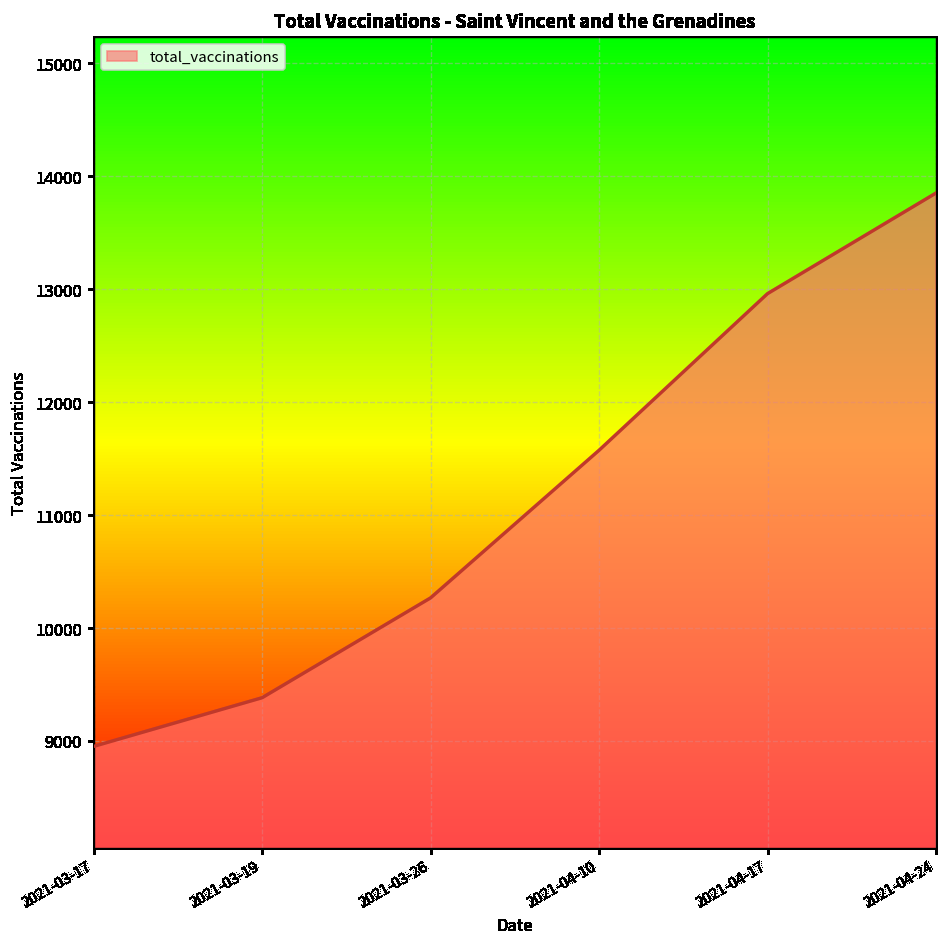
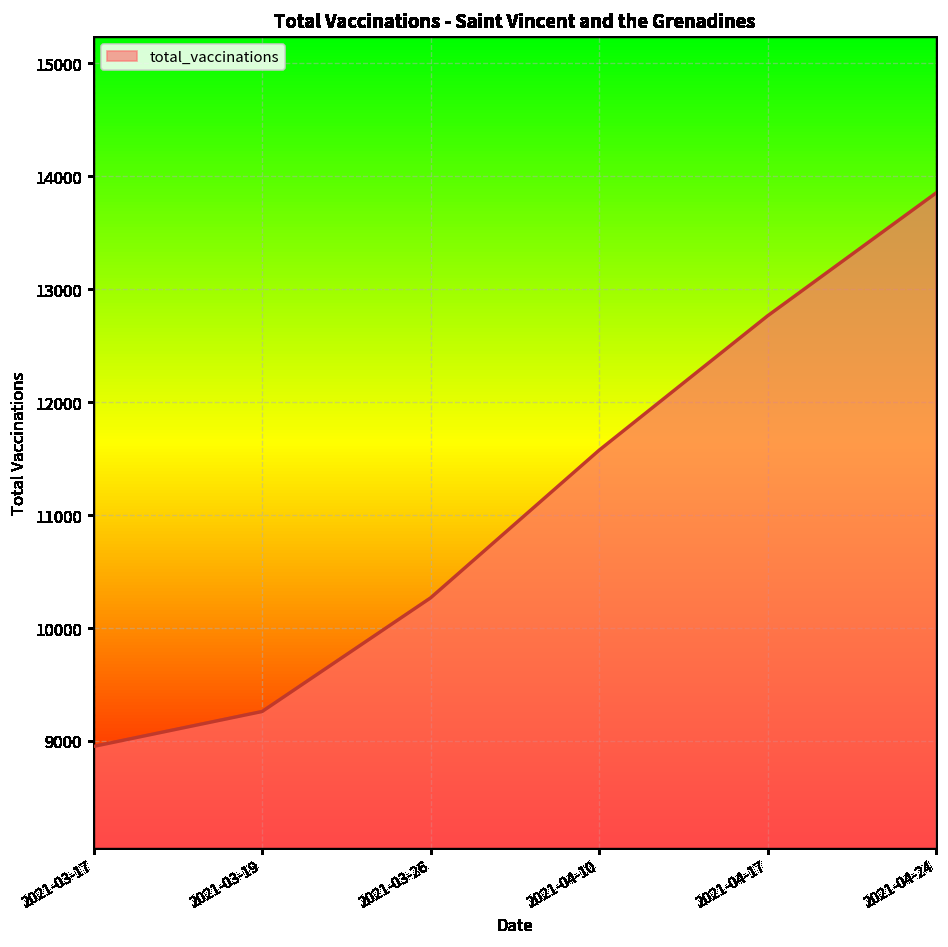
  {
    "2021-03-17": 9000,
-   "2021-03-19": 9400,
+   "2021-03-19": 9300,
    "2021-03-26": 10300,
    "2021-04-10": 11600,
-   "2021-04-17": 13000,
+   "2021-04-17": 12800,
    "2021-04-24": 13900
  }
